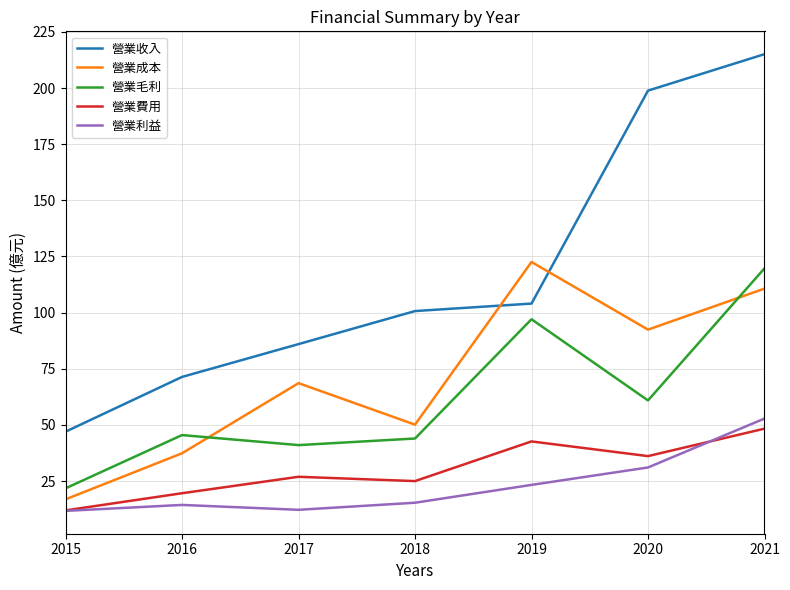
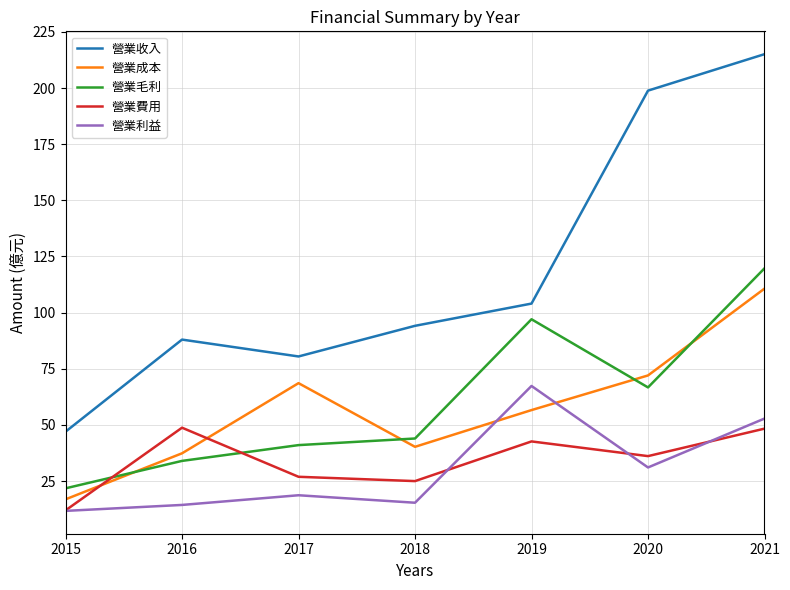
  {
    "營業收入": {
      "2015": 47,
-     "2016": 71,
-     "2017": 86,
-     "2018": 101,
+     "2016": 88,
+     "2017": 81,
+     "2018": 94,
      "2019": 104,
      "2020": 199,
      "2021": 215
    },
    "營業成本": {
      "2015": 17,
      "2016": 37,
      "2017": 69,
-     "2018": 50,
-     "2019": 123,
-     "2020": 92,
+     "2018": 40,
+     "2019": 57,
+     "2020": 72,
      "2021": 111
    },
    "營業毛利": {
      "2015": 22,
-     "2016": 46,
+     "2016": 34,
      "2017": 41,
      "2018": 44,
      "2019": 97,
-     "2020": 61,
+     "2020": 67,
      "2021": 120
    },
    "營業費用": {
-     "2016": 20,
+     "2016": 49,
      "2017": 27,
      "2018": 25,
      "2019": 43,
      "2020": 36,
      "2021": 48
    },
    "營業利益": {
      "2016": 14,
-     "2017": 12,
+     "2017": 19,
      "2018": 15,
-     "2019": 23,
+     "2019": 67,
      "2020": 31,
      "2021": 53
    }
  }
